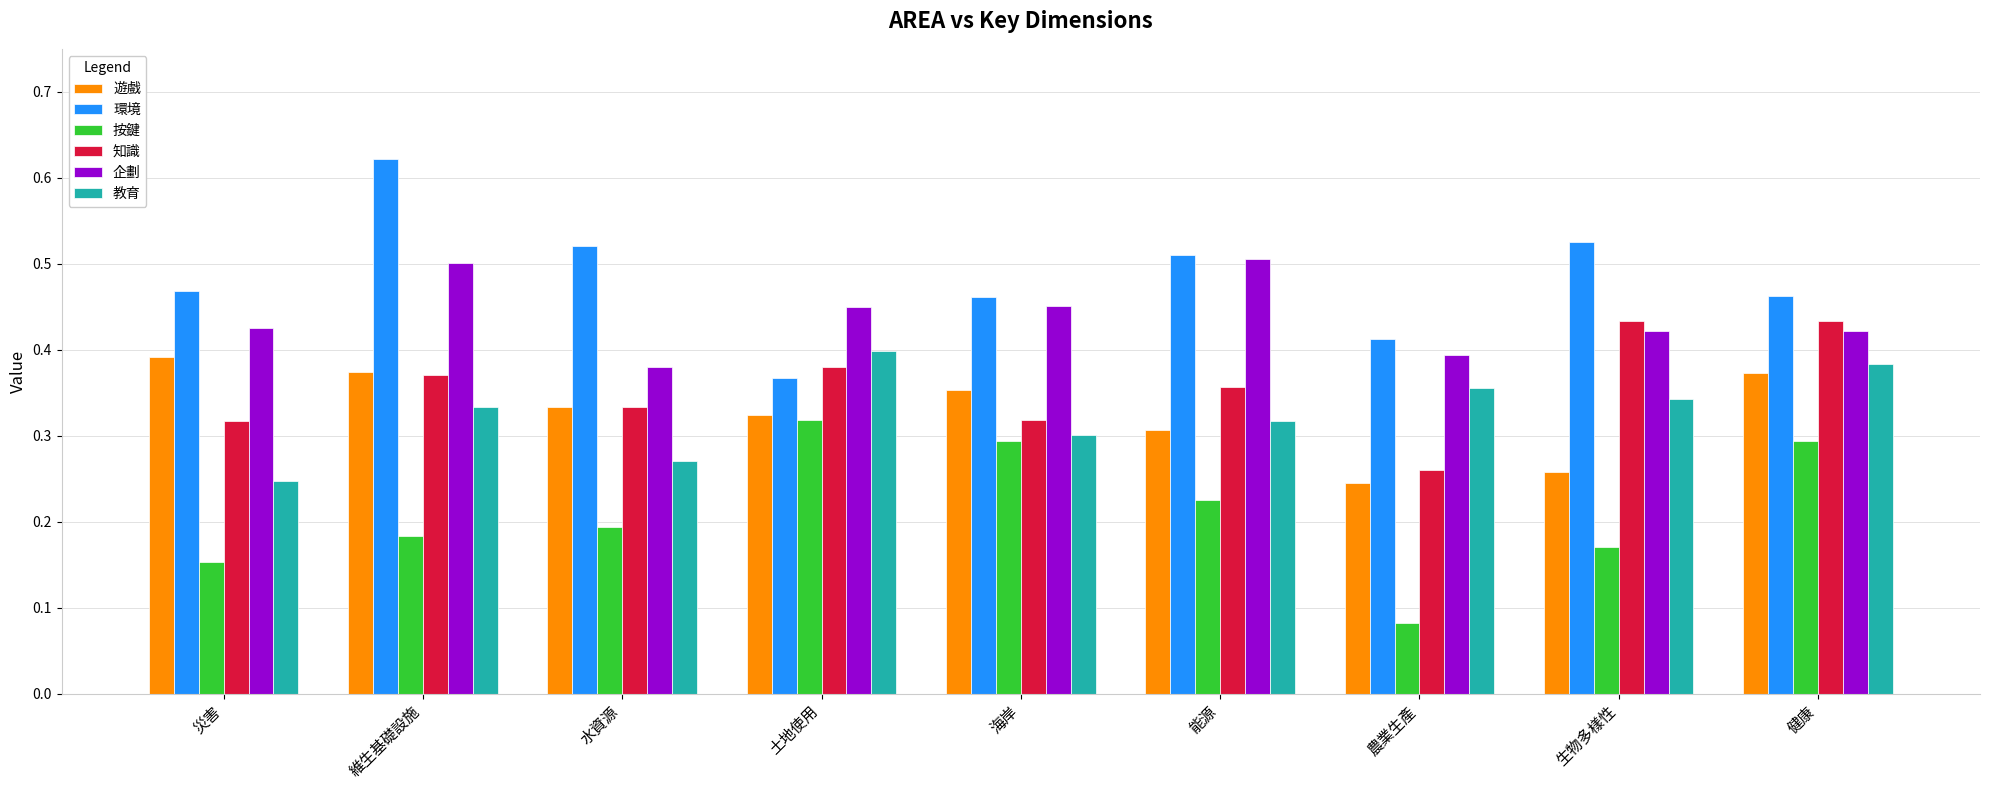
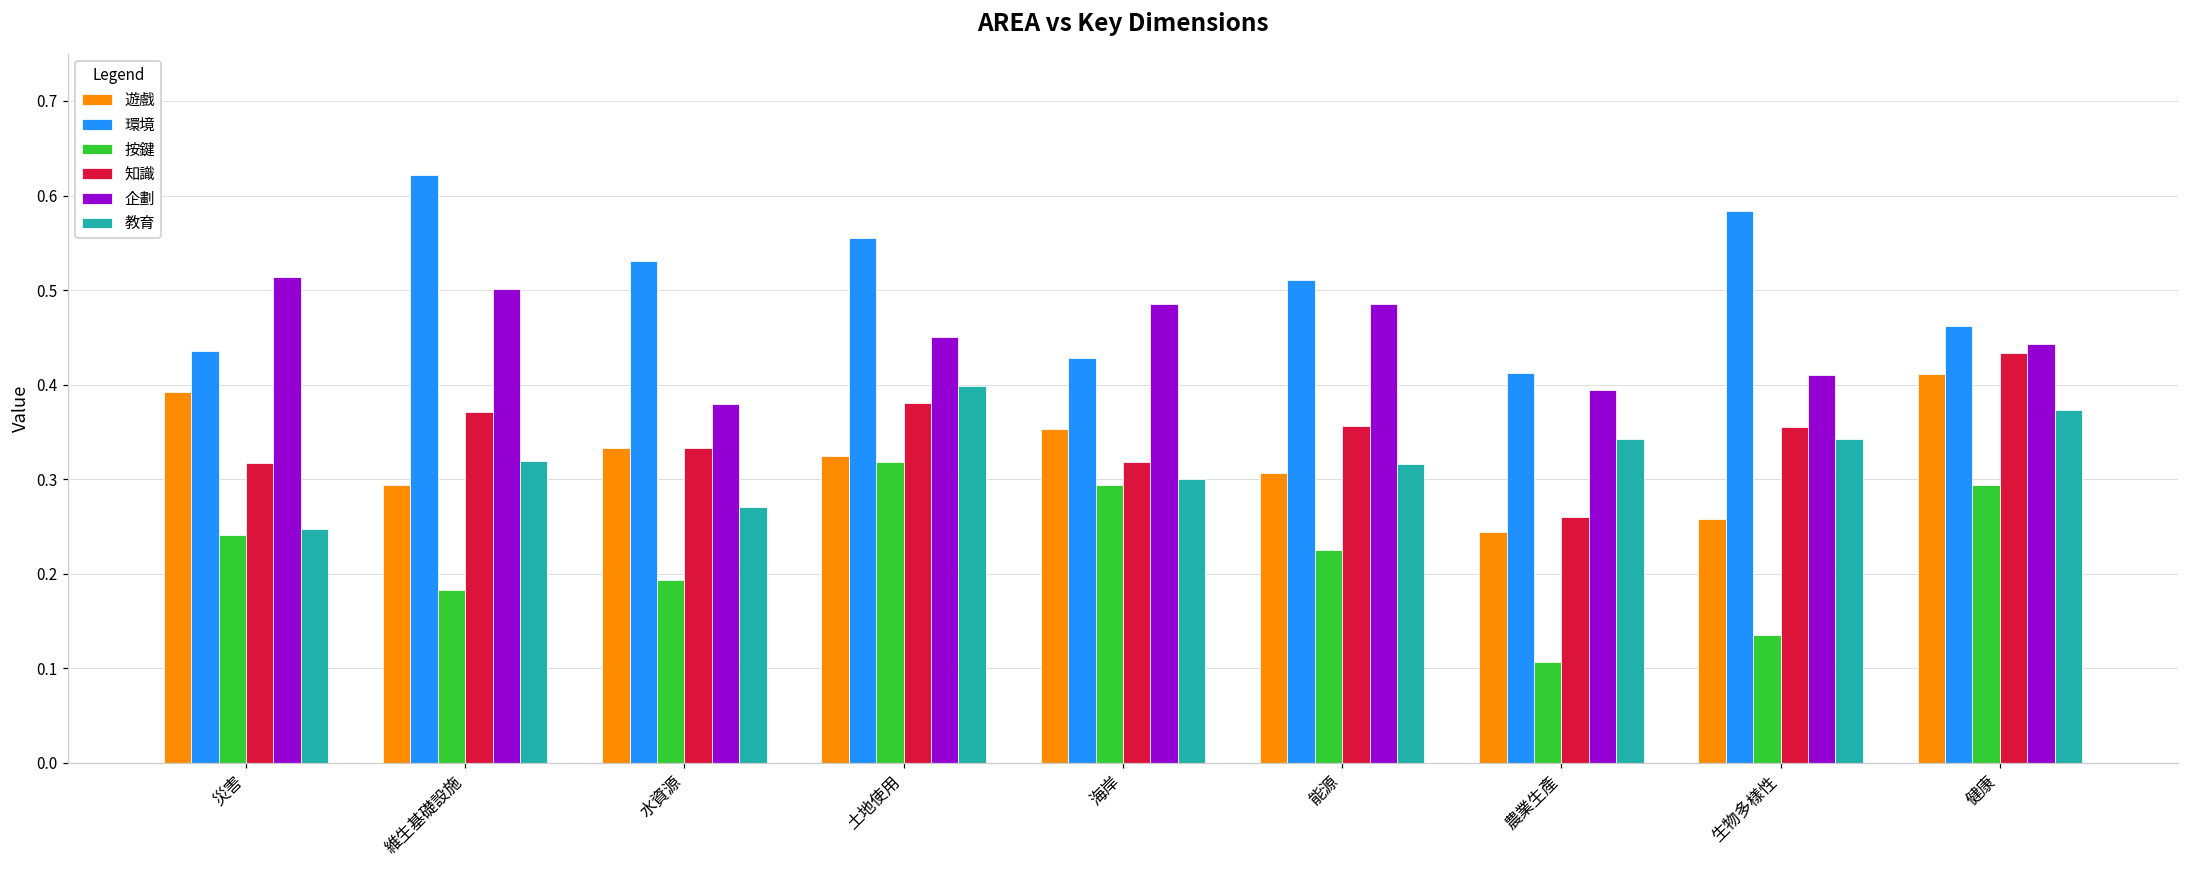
  {
    "遊戲": {
      "災害": 0.39,
-     "維生基礎設施": 0.37,
+     "維生基礎設施": 0.29,
      "水資源": 0.33,
      "土地使用": 0.32,
      "海岸": 0.35,
      "能源": 0.31,
      "農業生產": 0.24,
      "生物多樣性": 0.26,
-     "健康": 0.37
+     "健康": 0.41
    },
    "環境": {
-     "災害": 0.47,
+     "災害": 0.44,
      "維生基礎設施": 0.62,
-     "水資源": 0.52,
-     "土地使用": 0.37,
-     "海岸": 0.46,
+     "水資源": 0.53,
+     "土地使用": 0.55,
+     "海岸": 0.43,
      "能源": 0.51,
      "農業生產": 0.41,
-     "生物多樣性": 0.53,
+     "生物多樣性": 0.58,
      "健康": 0.46
    },
    "按鍵": {
-     "災害": 0.15,
+     "災害": 0.24,
      "維生基礎設施": 0.18,
      "水資源": 0.19,
      "土地使用": 0.32,
      "海岸": 0.29,
      "能源": 0.23,
-     "農業生產": 0.08,
-     "生物多樣性": 0.17,
+     "農業生產": 0.11,
+     "生物多樣性": 0.14,
      "健康": 0.29
    },
    "知識": {
      "災害": 0.32,
      "維生基礎設施": 0.37,
      "水資源": 0.33,
      "土地使用": 0.38,
      "海岸": 0.32,
      "能源": 0.36,
      "農業生產": 0.26,
-     "生物多樣性": 0.43,
+     "生物多樣性": 0.36,
      "健康": 0.43
    },
    "企劃": {
-     "災害": 0.43,
+     "災害": 0.51,
      "維生基礎設施": 0.50,
      "水資源": 0.38,
      "土地使用": 0.45,
-     "海岸": 0.45,
-     "能源": 0.51,
+     "海岸": 0.49,
+     "能源": 0.48,
      "農業生產": 0.39,
-     "生物多樣性": 0.42,
-     "健康": 0.42
+     "生物多樣性": 0.41,
+     "健康": 0.44
    },
    "教育": {
      "災害": 0.25,
-     "維生基礎設施": 0.33,
+     "維生基礎設施": 0.32,
      "水資源": 0.27,
      "土地使用": 0.40,
      "海岸": 0.30,
      "能源": 0.32,
-     "農業生產": 0.36,
+     "農業生產": 0.34,
      "生物多樣性": 0.34,
-     "健康": 0.38
+     "健康": 0.37
    }
  }
